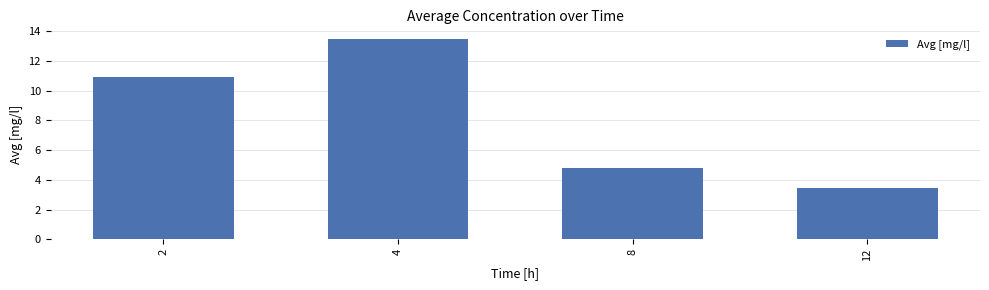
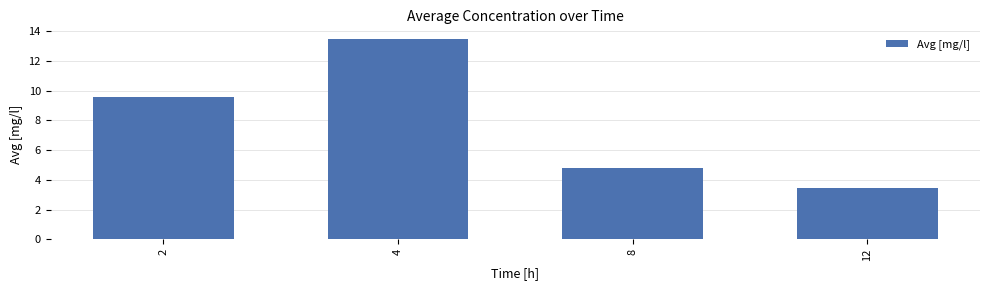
  {
-   "2": 10.9,
+   "2": 9.6,
    "4": 13.4,
    "8": 4.8,
    "12": 3.5
  }
